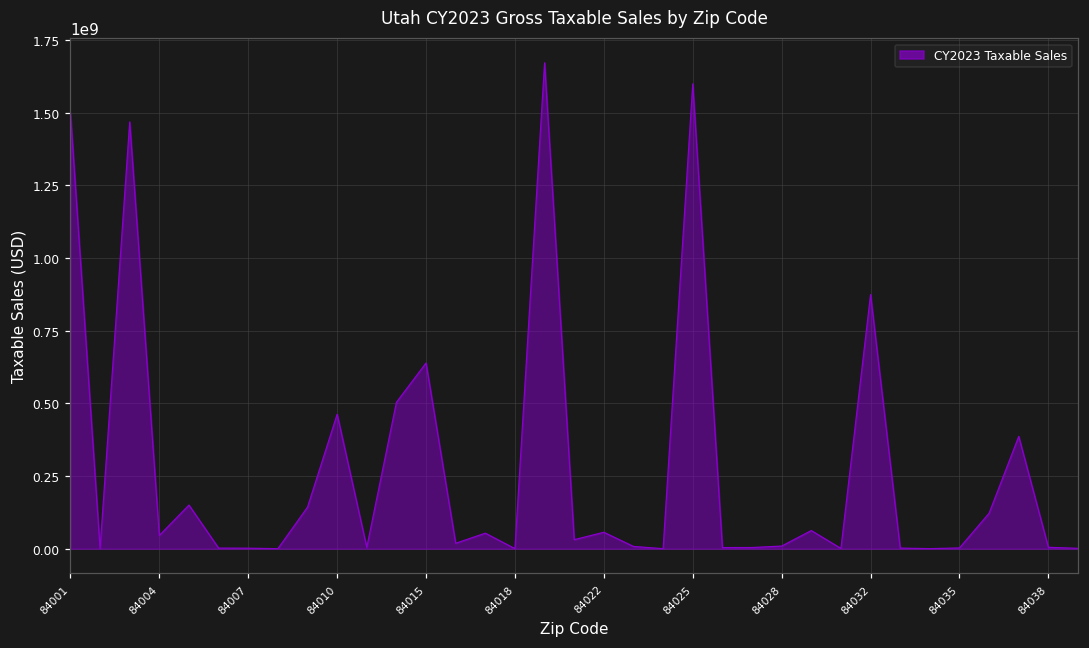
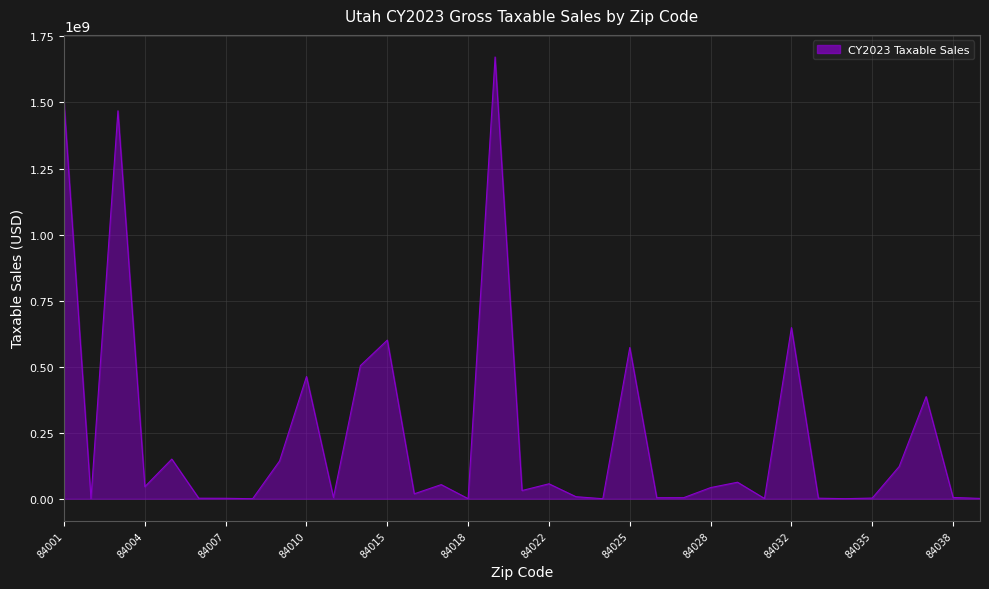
  {
    "84001": 1500000000,
    "84004": 50000000,
    "84007": 0,
    "84010": 460000000,
-   "84015": 640000000,
+   "84015": 600000000,
    "84018": 0,
    "84022": 60000000,
-   "84025": 1600000000,
-   "84028": 10000000,
-   "84032": 870000000,
+   "84025": 570000000,
+   "84028": 40000000,
+   "84032": 650000000,
    "84035": 0,
    "84038": 0
  }
